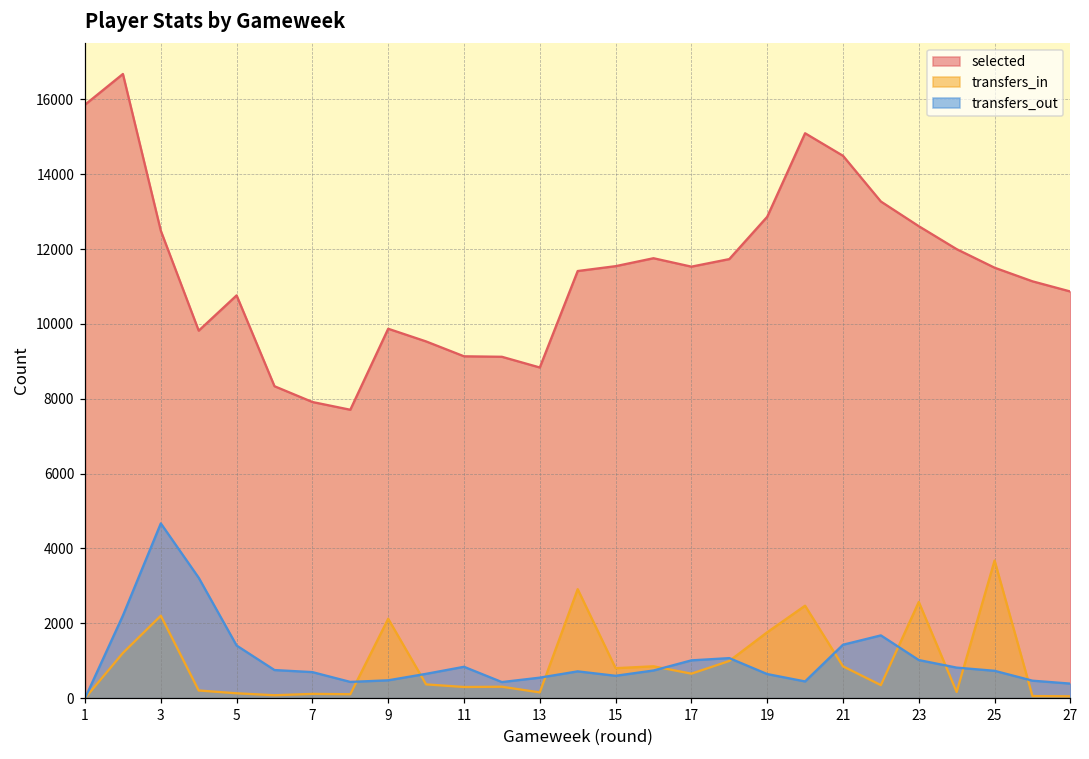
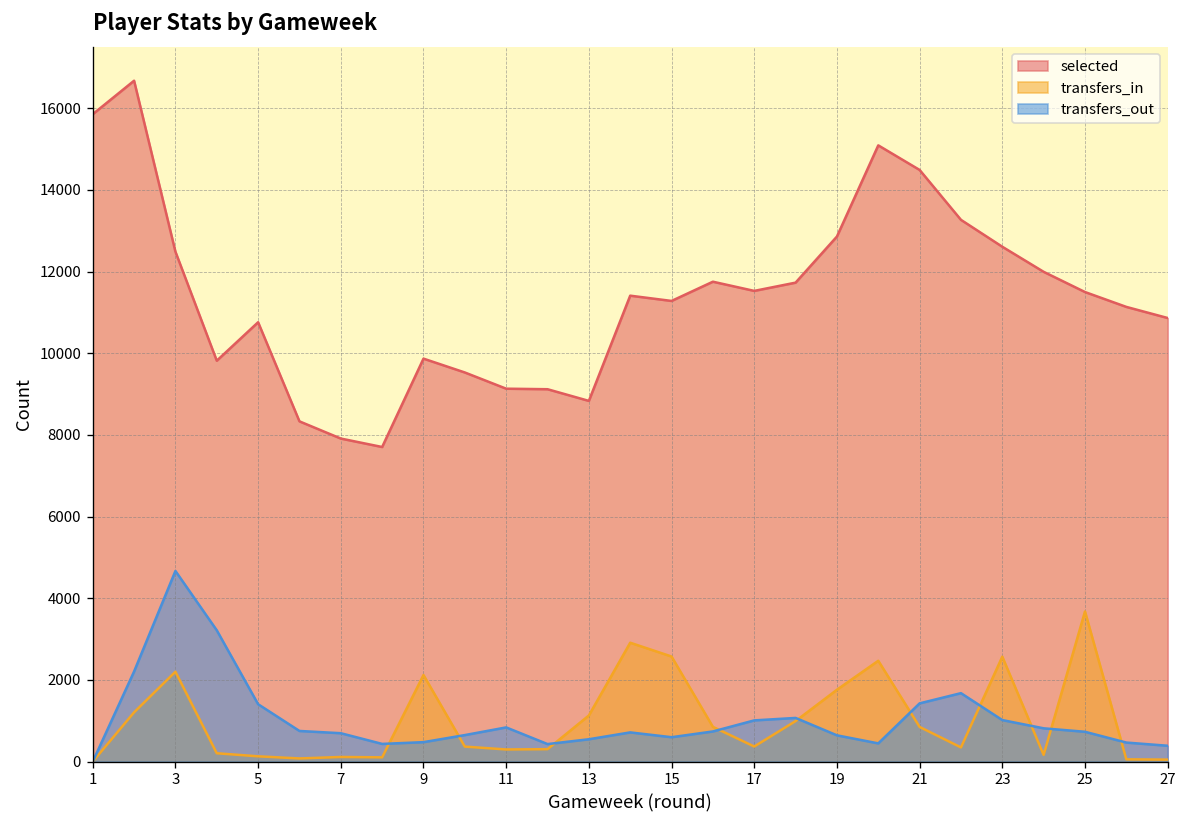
  {
    "selected": {
      "1": 15900,
      "3": 12500,
      "5": 10800,
      "7": 7900,
      "9": 9900,
      "11": 9100,
      "13": 8800,
-     "15": 11500,
+     "15": 11300,
      "17": 11500,
      "19": 12900,
      "21": 14500,
      "23": 12600,
      "25": 11500,
      "27": 10900
    },
    "transfers_in": {
      "3": 2200,
      "5": 100,
      "7": 100,
      "9": 2100,
      "11": 300,
-     "13": 200,
-     "15": 800,
-     "17": 700,
+     "13": 1100,
+     "15": 2600,
+     "17": 400,
      "19": 1800,
      "21": 900,
      "23": 2600,
      "25": 3700,
      "27": 100
    },
    "transfers_out": {
      "3": 4700,
      "5": 1400,
      "7": 700,
      "9": 500,
      "11": 800,
      "13": 500,
      "15": 600,
      "17": 1000,
      "19": 600,
      "21": 1400,
      "23": 1000,
      "25": 700,
      "27": 400
    }
  }
